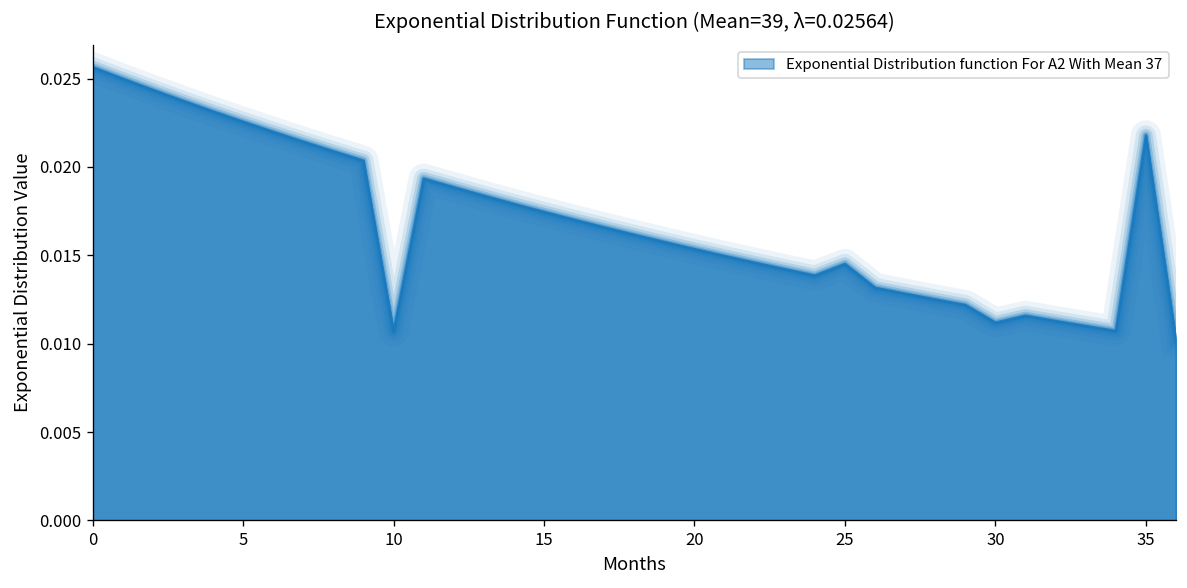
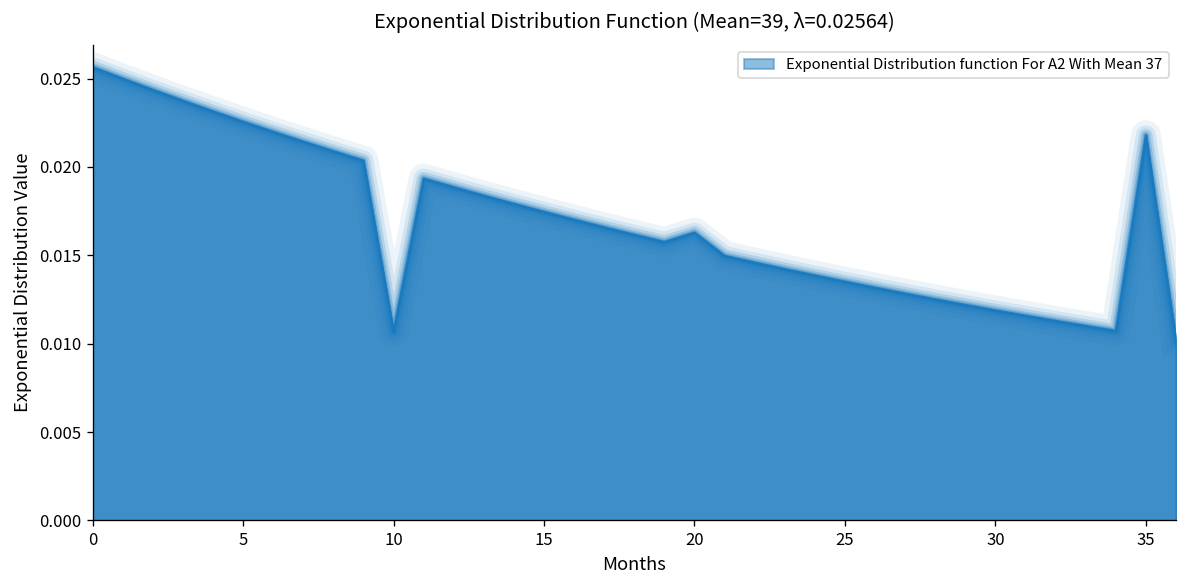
  {
    "0": 0.0256,
    "5": 0.0226,
    "10": 0.0107,
    "15": 0.0175,
-   "20": 0.0154,
-   "25": 0.0145,
-   "30": 0.0112,
+   "20": 0.0163,
+   "25": 0.0135,
+   "30": 0.0119,
    "35": 0.0218
  }
